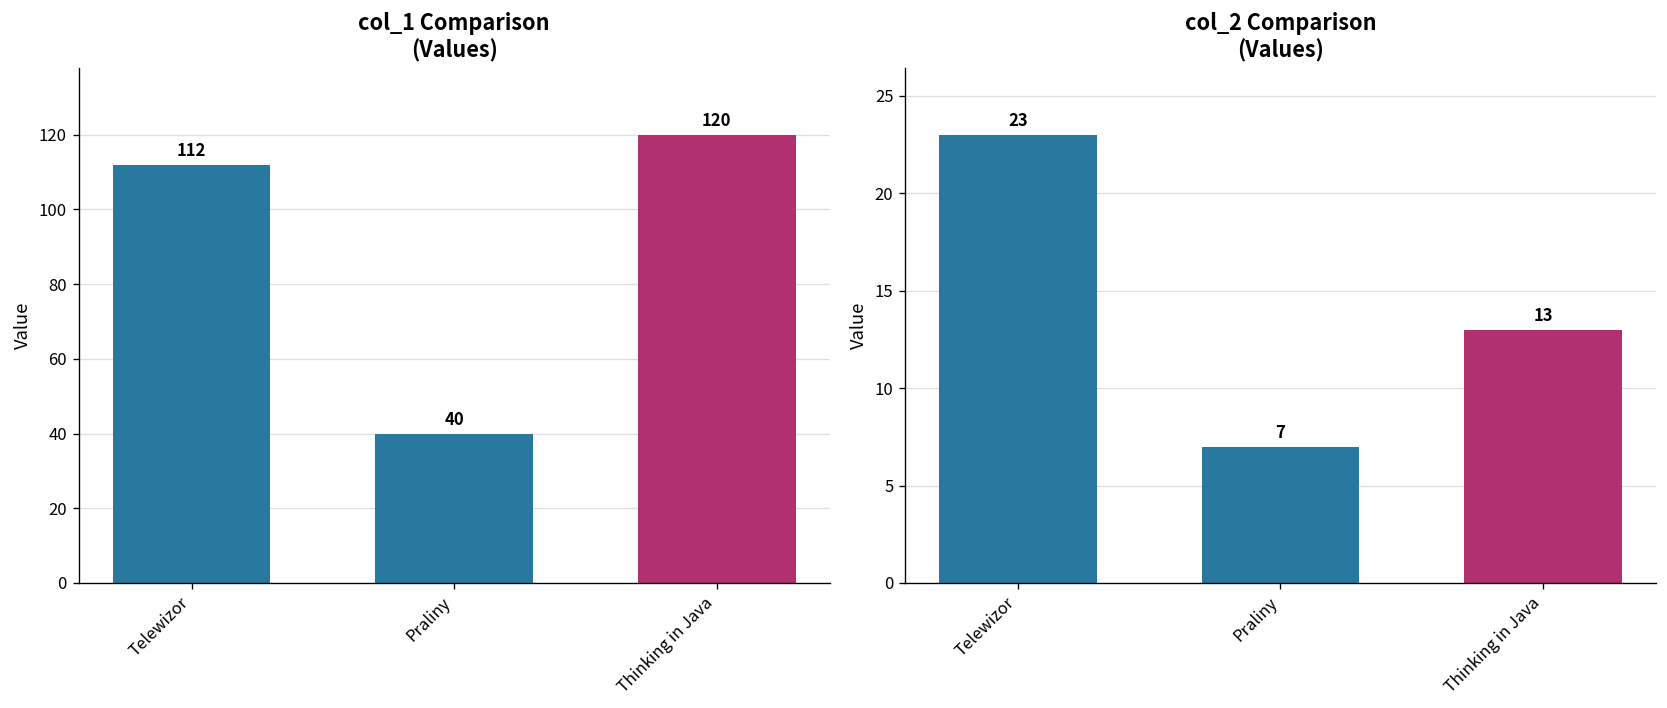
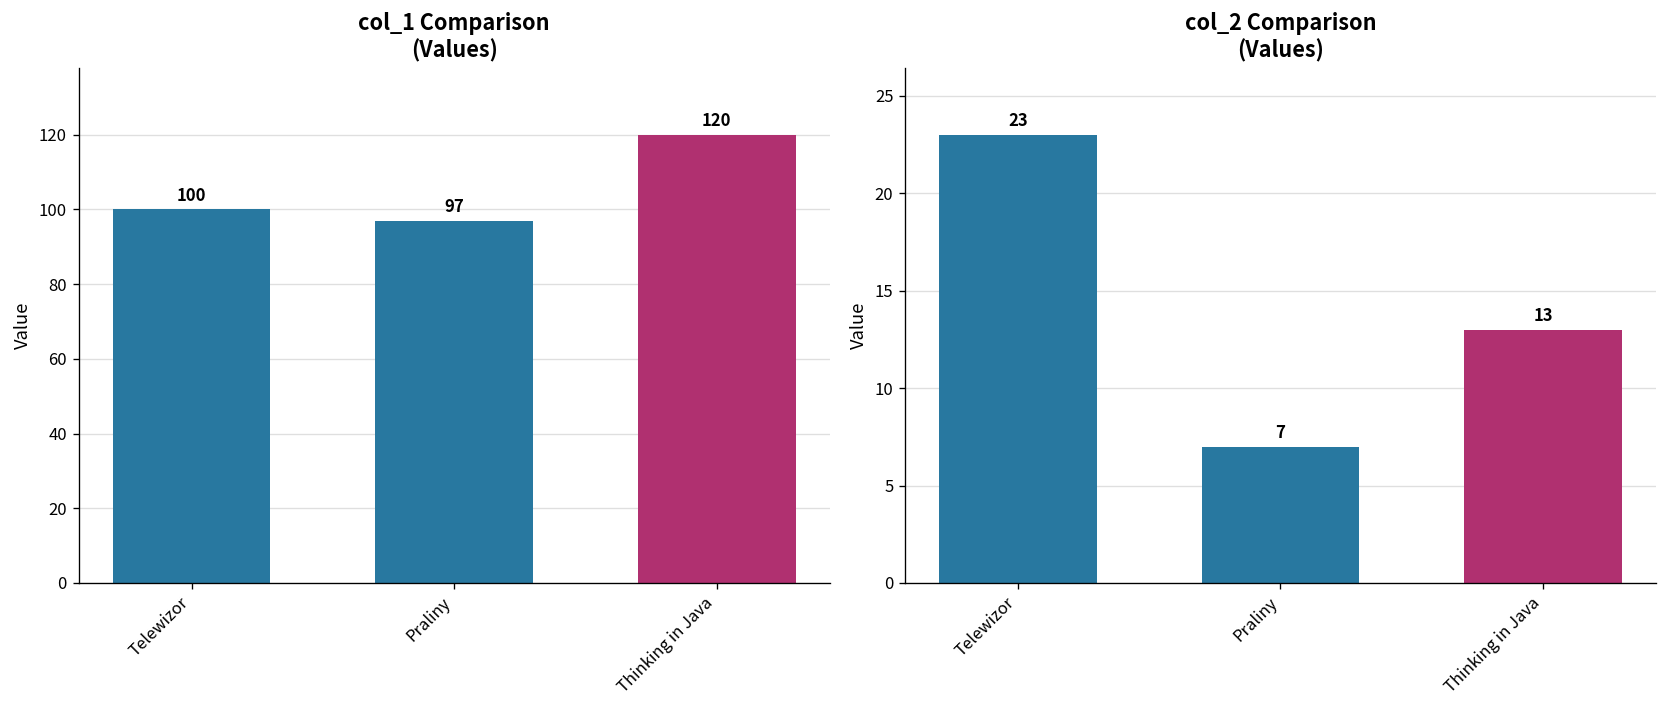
  {
    "col_1 Comparison (Values)": {
-     "Telewizor": 112,
-     "Praliny": 40,
+     "Telewizor": 100,
+     "Praliny": 97,
      "Thinking in Java": 120
    },
    "col_2 Comparison (Values)": {
      "Telewizor": 23,
      "Praliny": 7,
      "Thinking in Java": 13
    }
  }
